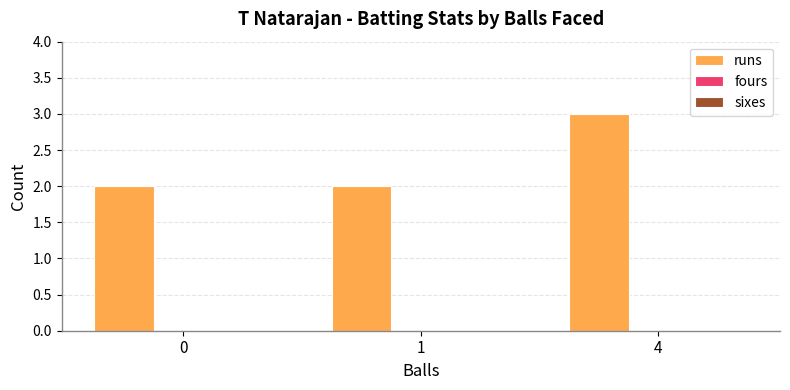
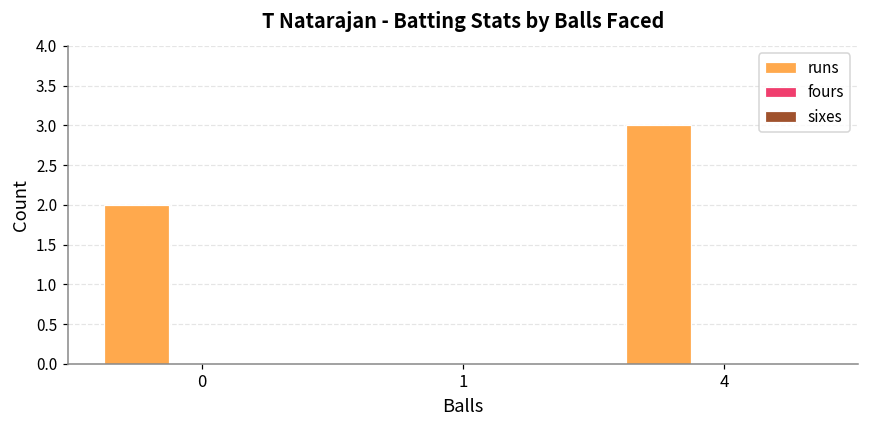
  {
    "runs": {
      "0": 2,
-     "1": 2,
+     "1": 0,
      "4": 3
    },
    "fours": {
      "0": 0,
      "1": 0,
      "4": 0
    },
    "sixes": {
      "0": 0,
      "1": 0,
      "4": 0
    }
  }
